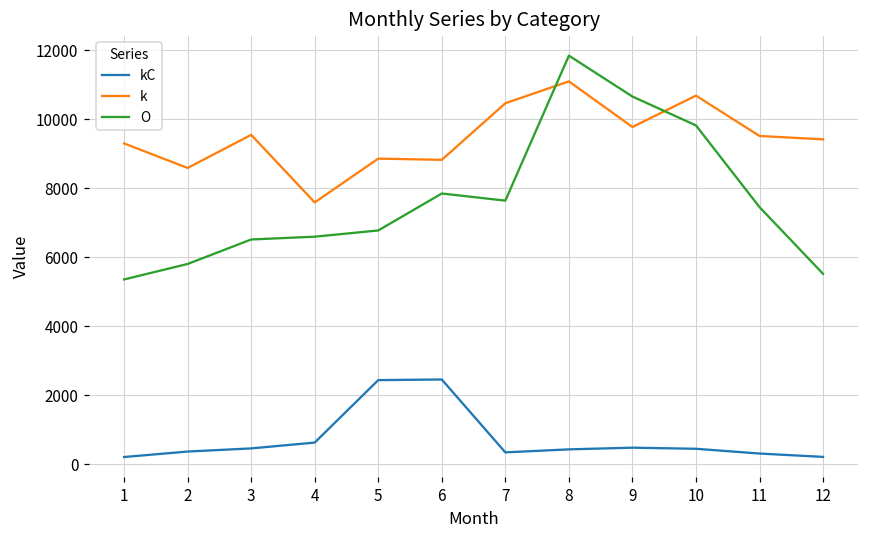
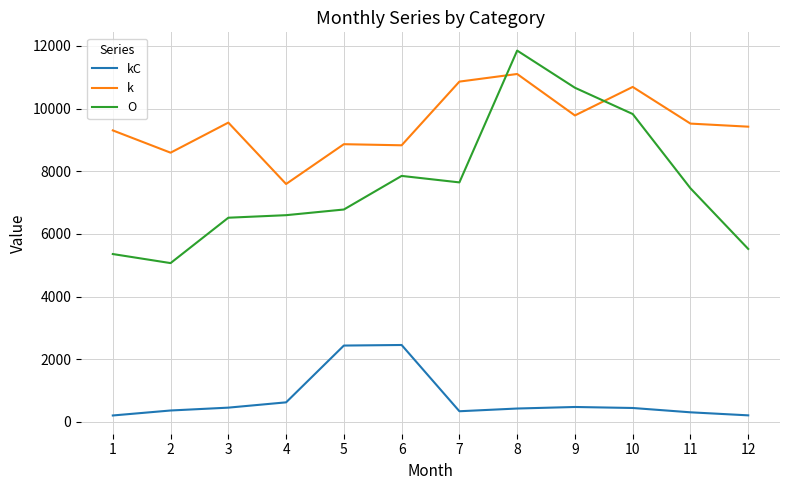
  {
    "kC": {
      "1": 200,
      "2": 400,
      "3": 500,
      "4": 600,
      "5": 2400,
      "6": 2500,
      "7": 300,
      "8": 400,
      "9": 500,
      "10": 400,
      "11": 300,
      "12": 200
    },
    "k": {
      "1": 9300,
      "2": 8600,
      "3": 9600,
      "4": 7600,
      "5": 8900,
      "6": 8800,
-     "7": 10500,
+     "7": 10900,
      "8": 11100,
      "9": 9800,
      "10": 10700,
      "11": 9500,
      "12": 9400
    },
    "O": {
      "1": 5400,
-     "2": 5800,
+     "2": 5100,
      "3": 6500,
      "4": 6600,
      "5": 6800,
      "6": 7900,
      "7": 7600,
      "8": 11900,
      "9": 10700,
      "10": 9800,
      "11": 7500,
      "12": 5500
    }
  }
